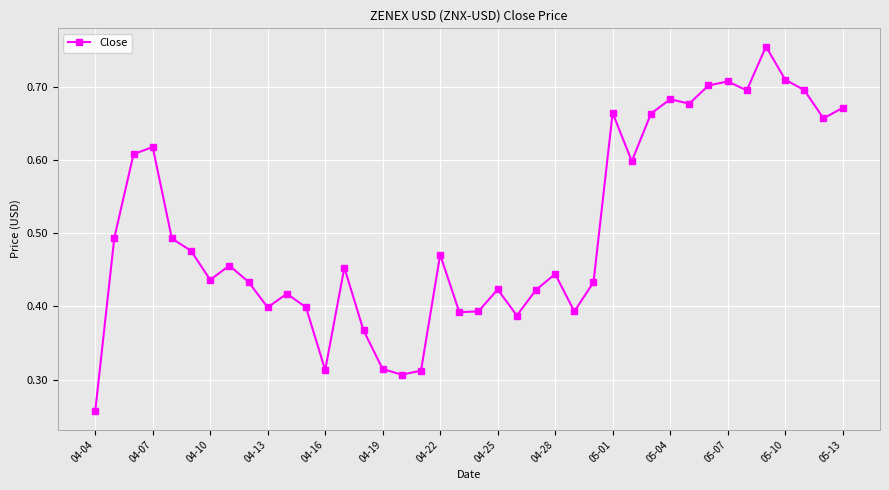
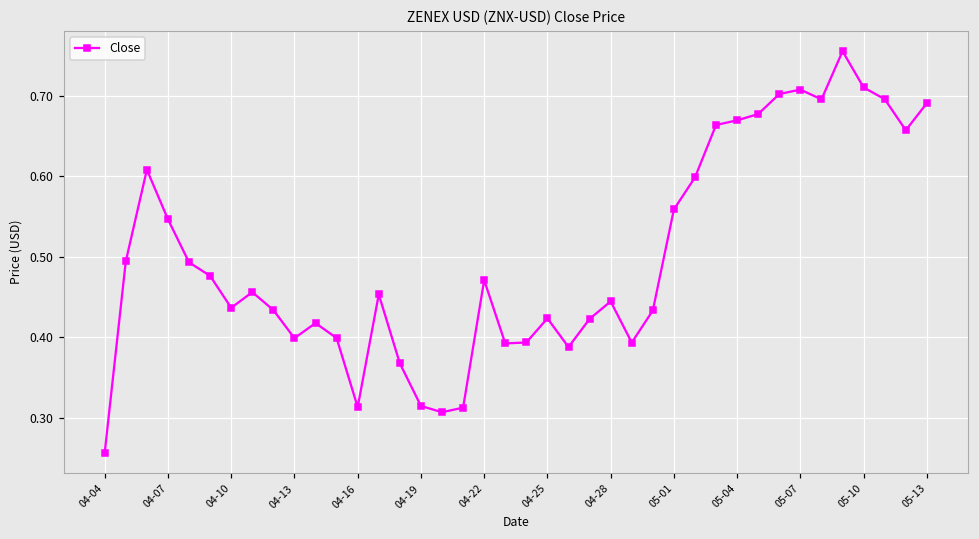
  {
    "04-04": 0.26,
-   "04-07": 0.62,
+   "04-07": 0.55,
    "04-10": 0.44,
    "04-13": 0.40,
    "04-16": 0.31,
    "04-19": 0.31,
    "04-22": 0.47,
    "04-25": 0.42,
    "04-28": 0.44,
-   "05-01": 0.66,
-   "05-04": 0.68,
+   "05-01": 0.56,
+   "05-04": 0.67,
    "05-07": 0.71,
    "05-10": 0.71,
-   "05-13": 0.67
+   "05-13": 0.69
  }
